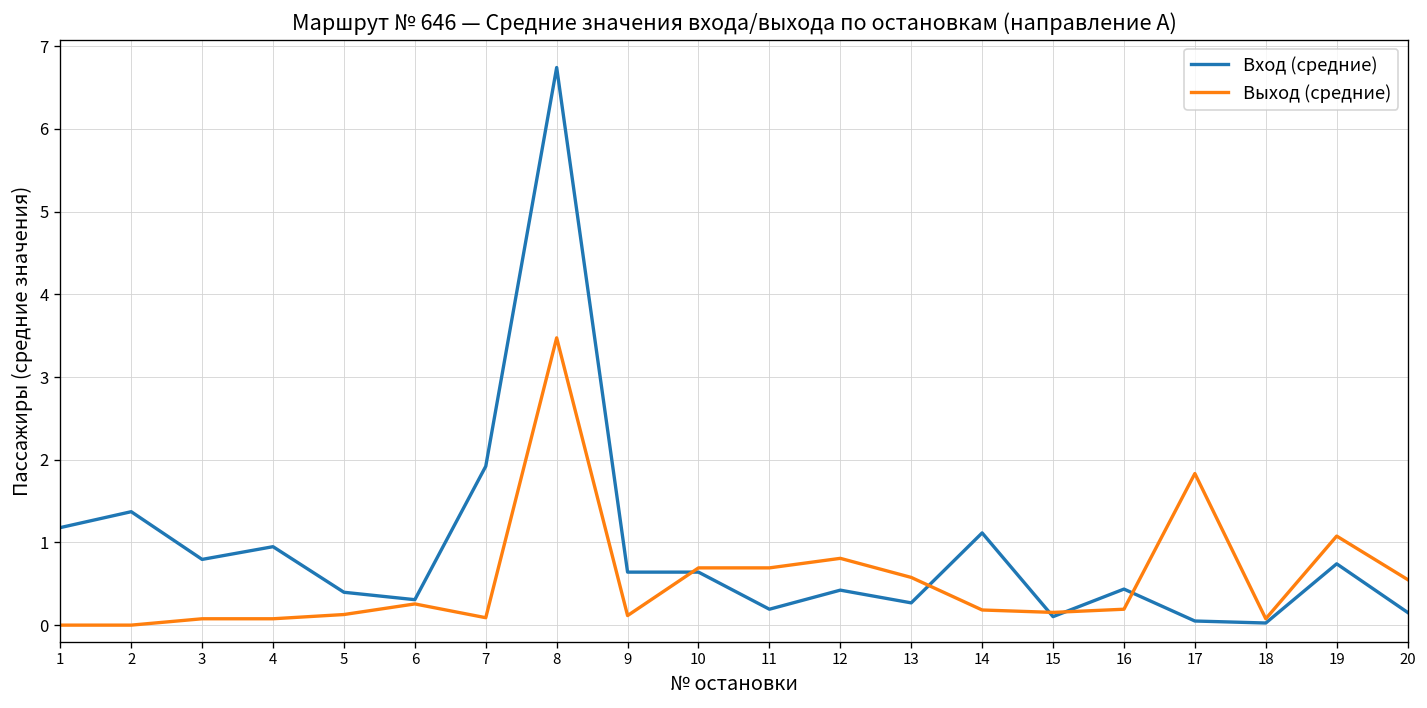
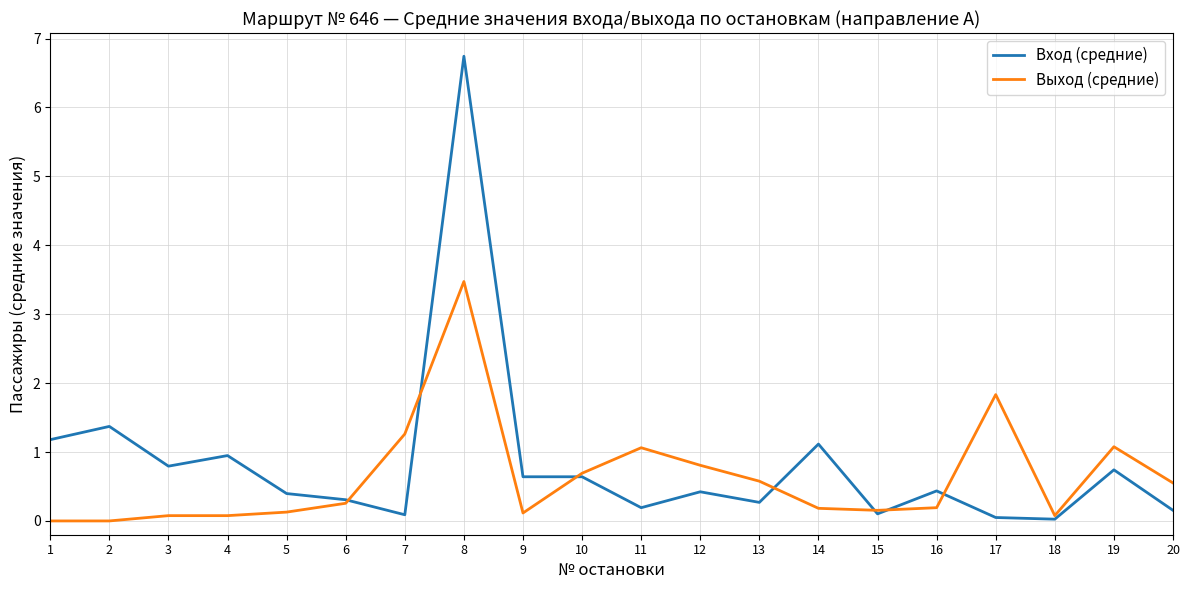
  {
    "Вход (средние)": {
      "1": 1.2,
      "2": 1.4,
      "3": 0.8,
      "4": 0.9,
      "5": 0.4,
      "6": 0.3,
-     "7": 1.9,
+     "7": 0.1,
      "8": 6.7,
      "9": 0.6,
      "10": 0.6,
      "11": 0.2,
      "12": 0.4,
      "13": 0.3,
      "14": 1.1,
      "15": 0.1,
      "16": 0.4,
      "17": 0.0,
      "18": 0.0,
      "19": 0.7,
      "20": 0.2
    },
    "Выход (средние)": {
      "1": 0.0,
      "2": 0.0,
      "3": 0.1,
      "4": 0.1,
      "5": 0.1,
      "6": 0.3,
-     "7": 0.1,
+     "7": 1.3,
      "8": 3.5,
      "9": 0.1,
      "10": 0.7,
-     "11": 0.7,
+     "11": 1.1,
      "12": 0.8,
      "13": 0.6,
      "14": 0.2,
      "15": 0.2,
      "16": 0.2,
      "17": 1.8,
      "18": 0.1,
      "19": 1.1,
      "20": 0.6
    }
  }
